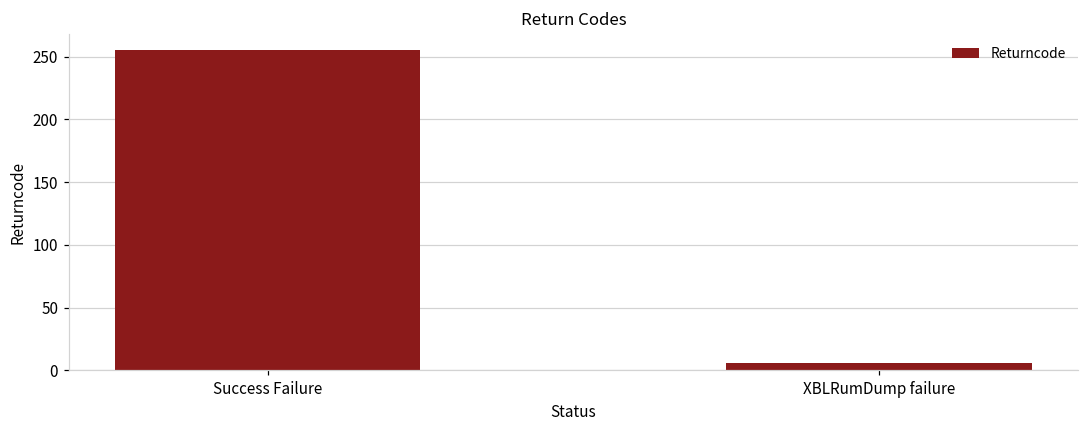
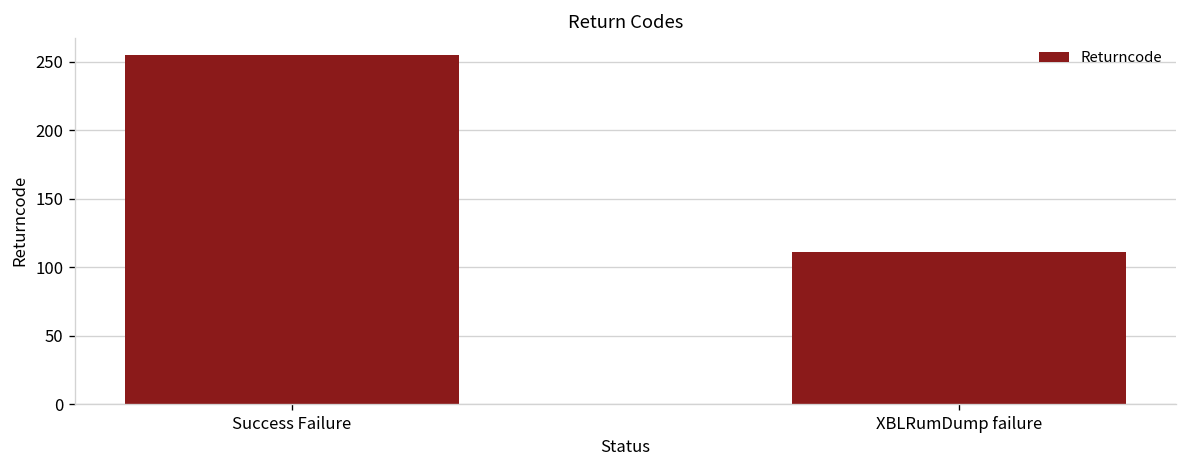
  {
    "Success Failure": 255,
-   "XBLRumDump failure": 6
+   "XBLRumDump failure": 111
  }
